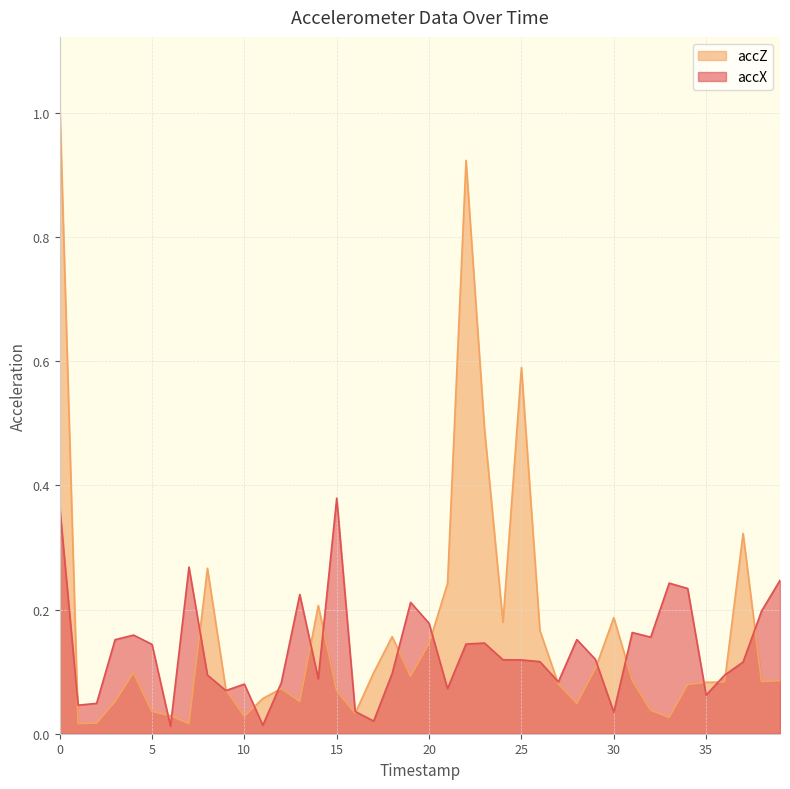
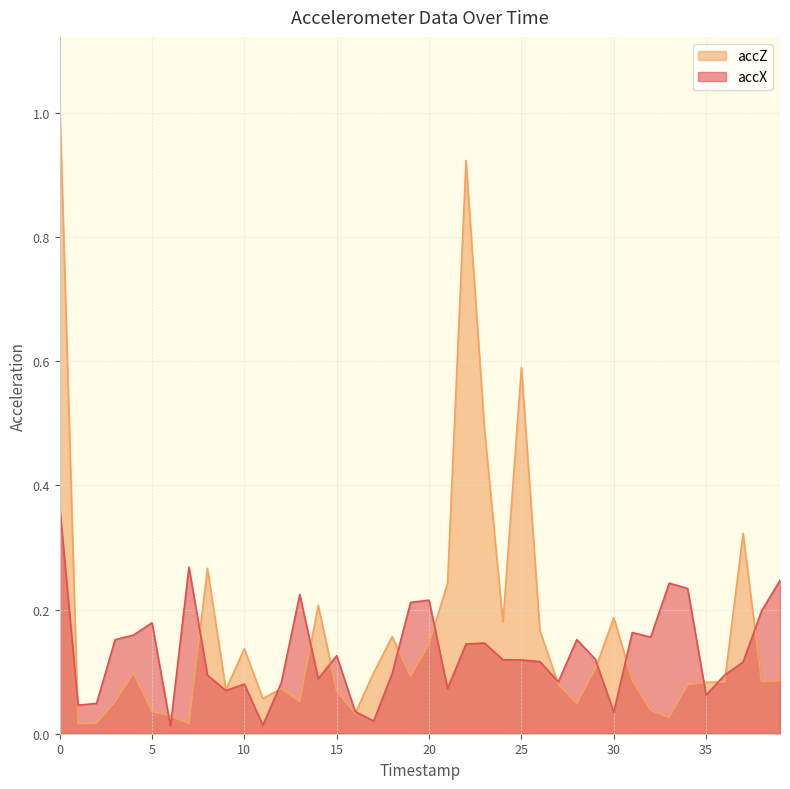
  {
    "accZ": {
      "0": 1.02,
      "5": 0.04,
-     "10": 0.03,
+     "10": 0.14,
      "15": 0.07,
      "20": 0.15,
      "25": 0.59,
      "30": 0.19,
      "35": 0.08
    },
    "accX": {
      "0": 0.37,
-     "5": 0.14,
+     "5": 0.18,
      "10": 0.08,
-     "15": 0.38,
-     "20": 0.18,
+     "15": 0.13,
+     "20": 0.22,
      "25": 0.12,
      "30": 0.03,
      "35": 0.06
    }
  }
